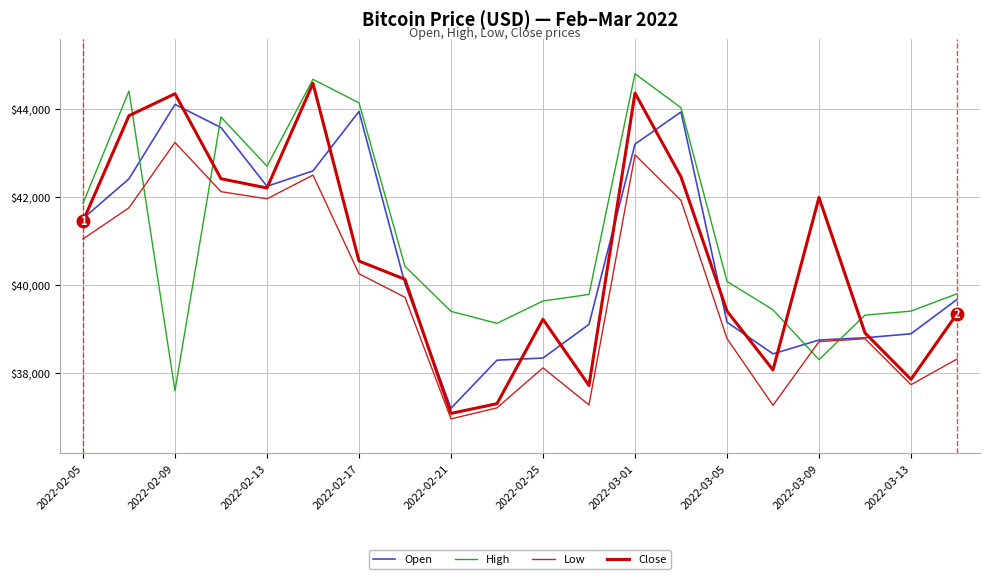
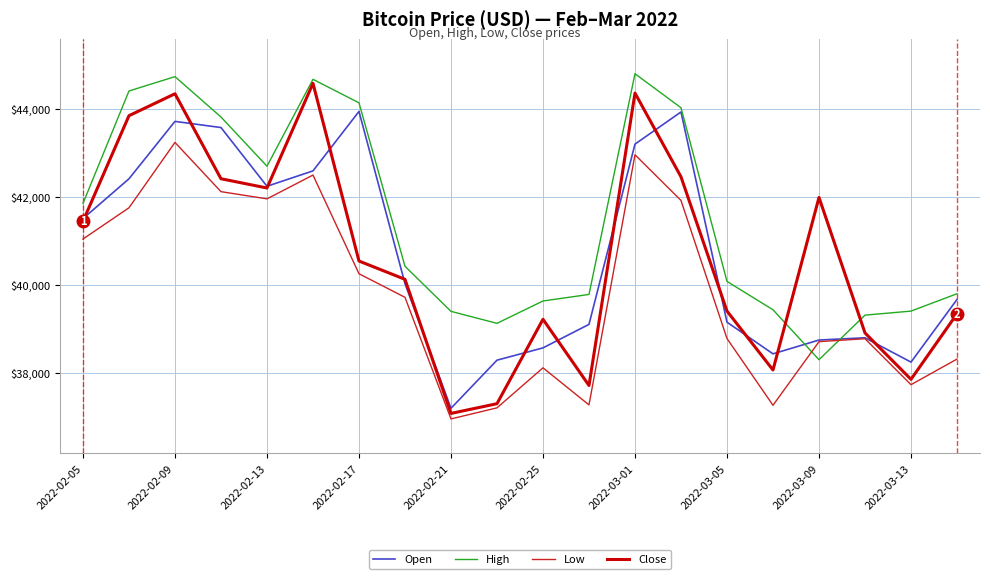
  {
    "Open": {
-     "2022-02-09": "$44,100",
+     "2022-02-09": "$43,700",
      "2022-02-17": "$43,900",
      "2022-02-21": "$37,200",
-     "2022-02-25": "$38,300",
+     "2022-02-25": "$38,600",
      "2022-03-01": "$43,200",
      "2022-03-05": "$39,100",
-     "2022-03-13": "$38,900"
+     "2022-03-13": "$38,200"
    },
    "High": {
      "2022-02-05": "$41,800",
-     "2022-02-09": "$37,600",
+     "2022-02-09": "$44,700",
      "2022-02-13": "$42,700",
      "2022-02-17": "$44,100",
      "2022-02-21": "$39,400",
      "2022-02-25": "$39,600",
      "2022-03-01": "$44,800",
      "2022-03-05": "$40,100",
      "2022-03-09": "$38,300",
      "2022-03-13": "$39,400"
    }
  }
